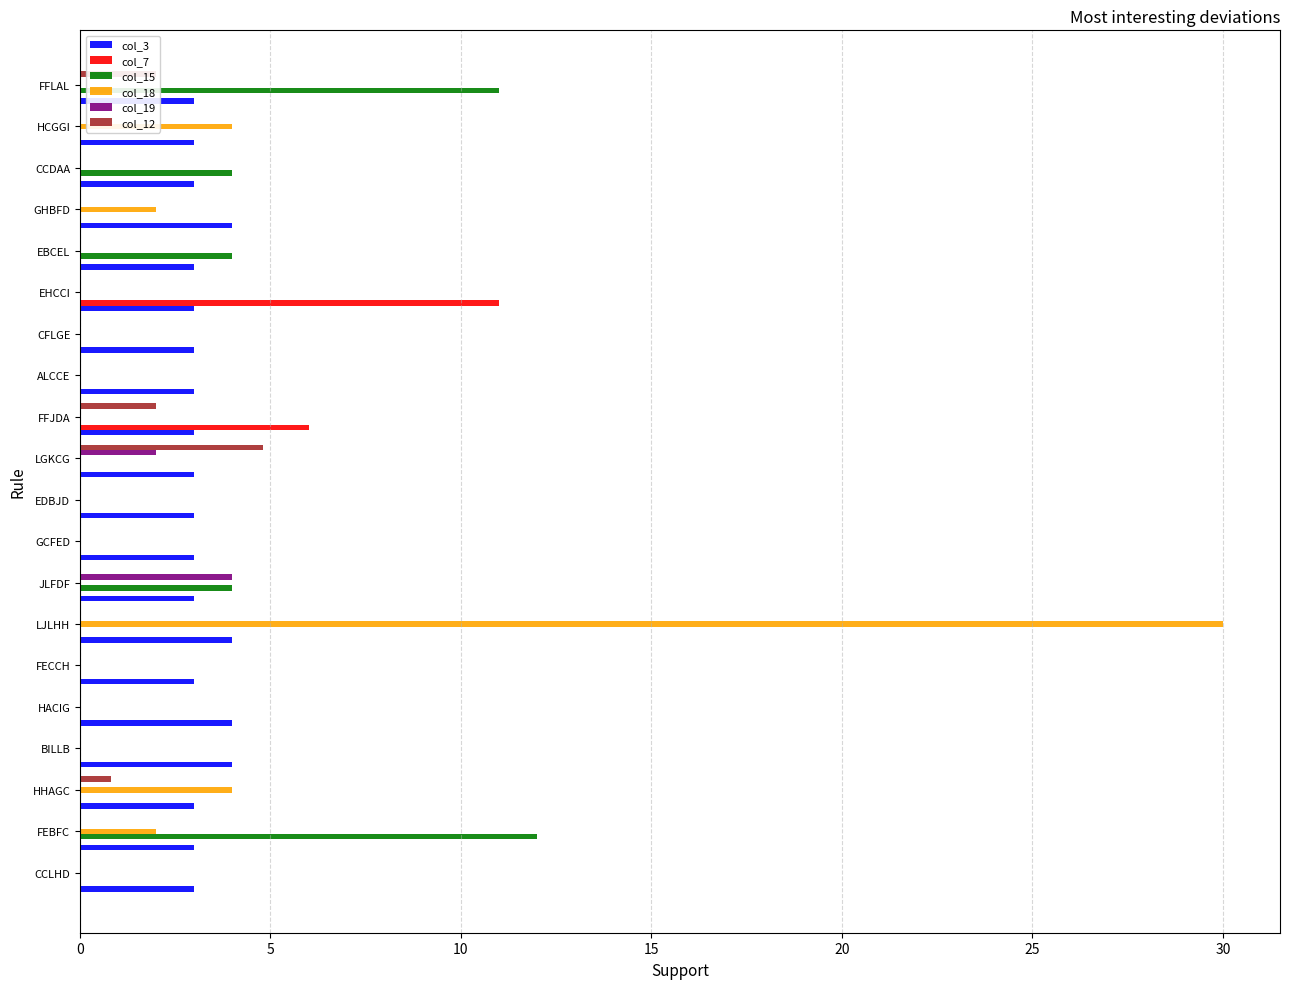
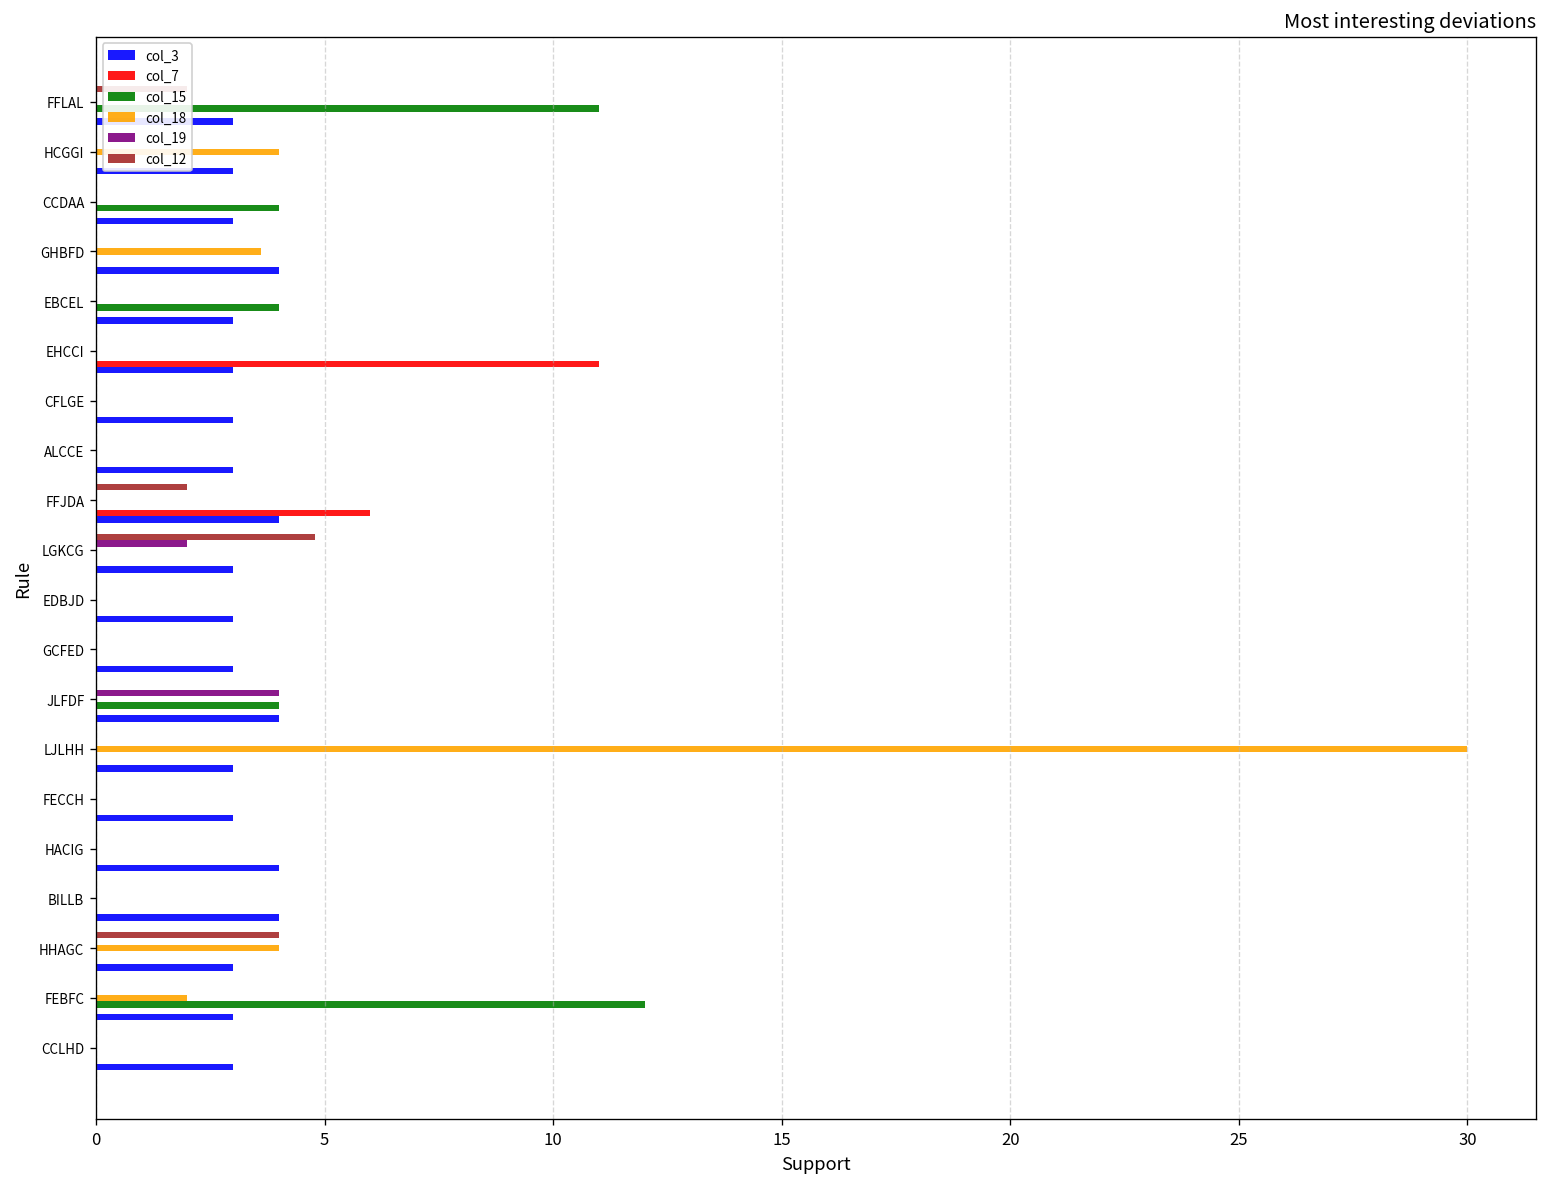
  {
    "col_3": {
      "FFLAL": 3,
      "HCGGI": 3,
      "CCDAA": 3,
      "GHBFD": 4,
      "EBCEL": 3,
      "EHCCI": 3,
      "CFLGE": 3,
      "ALCCE": 3,
-     "FFJDA": 3,
+     "FFJDA": 4,
      "LGKCG": 3,
      "EDBJD": 3,
      "GCFED": 3,
-     "JLFDF": 3,
-     "LJLHH": 4,
+     "JLFDF": 4,
+     "LJLHH": 3,
      "FECCH": 3,
      "HACIG": 4,
      "BILLB": 4,
      "HHAGC": 3,
      "FEBFC": 3,
      "CCLHD": 3
    },
    "col_7": {
      "FFLAL": 0.0,
      "HCGGI": 0.0,
      "CCDAA": 0.0,
      "GHBFD": 0.0,
      "EBCEL": 0.0,
      "EHCCI": 11.0,
      "CFLGE": 0.0,
      "ALCCE": 0.0,
      "FFJDA": 6.0,
      "LGKCG": 0.0,
      "EDBJD": 0.0,
      "GCFED": 0.0,
      "JLFDF": 0.0,
      "LJLHH": 0.0,
      "FECCH": 0.0,
      "HACIG": 0.0,
      "BILLB": 0.0,
      "HHAGC": 0.0,
      "FEBFC": 0.0,
      "CCLHD": 0.0
    },
    "col_15": {
      "FFLAL": 11.0,
      "HCGGI": 0.0,
      "CCDAA": 4.0,
      "GHBFD": 0.0,
      "EBCEL": 4.0,
      "EHCCI": 0.0,
      "CFLGE": 0.0,
      "ALCCE": 0.0,
      "FFJDA": 0.0,
      "LGKCG": 0.0,
      "EDBJD": 0.0,
      "GCFED": 0.0,
      "JLFDF": 4.0,
      "LJLHH": 0.0,
      "FECCH": 0.0,
      "HACIG": 0.0,
      "BILLB": 0.0,
      "HHAGC": 0.0,
      "FEBFC": 12.0,
      "CCLHD": 0.0
    },
    "col_18": {
      "FFLAL": 0.0,
      "HCGGI": 4.0,
      "CCDAA": 0.0,
-     "GHBFD": 2.0,
+     "GHBFD": 3.6,
      "EBCEL": 0.0,
      "EHCCI": 0.0,
      "CFLGE": 0.0,
      "ALCCE": 0.0,
      "FFJDA": 0.0,
      "LGKCG": 0.0,
      "EDBJD": 0.0,
      "GCFED": 0.0,
      "JLFDF": 0.0,
      "LJLHH": 30.0,
      "FECCH": 0.0,
      "HACIG": 0.0,
      "BILLB": 0.0,
      "HHAGC": 4.0,
      "FEBFC": 2.0,
      "CCLHD": 0.0
    },
    "col_19": {
      "FFLAL": 0.0,
      "HCGGI": 0.0,
      "CCDAA": 0.0,
      "GHBFD": 0.0,
      "EBCEL": 0.0,
      "EHCCI": 0.0,
      "CFLGE": 0.0,
      "ALCCE": 0.0,
      "FFJDA": 0.0,
      "LGKCG": 2.0,
      "EDBJD": 0.0,
      "GCFED": 0.0,
      "JLFDF": 4.0,
      "LJLHH": 0.0,
      "FECCH": 0.0,
      "HACIG": 0.0,
      "BILLB": 0.0,
      "HHAGC": 0.0,
      "FEBFC": 0.0,
      "CCLHD": 0.0
    },
    "col_12": {
      "HCGGI": 0.0,
      "CCDAA": 0.0,
      "GHBFD": 0.0,
      "EBCEL": 0.0,
      "EHCCI": 0.0,
      "CFLGE": 0.0,
      "ALCCE": 0.0,
      "FFJDA": 2.0,
      "LGKCG": 4.8,
      "EDBJD": 0.0,
      "GCFED": 0.0,
      "JLFDF": 0.0,
      "LJLHH": 0.0,
      "FECCH": 0.0,
      "HACIG": 0.0,
      "BILLB": 0.0,
-     "HHAGC": 0.8,
+     "HHAGC": 4.0,
      "FEBFC": 0.0,
      "CCLHD": 0.0
    }
  }
